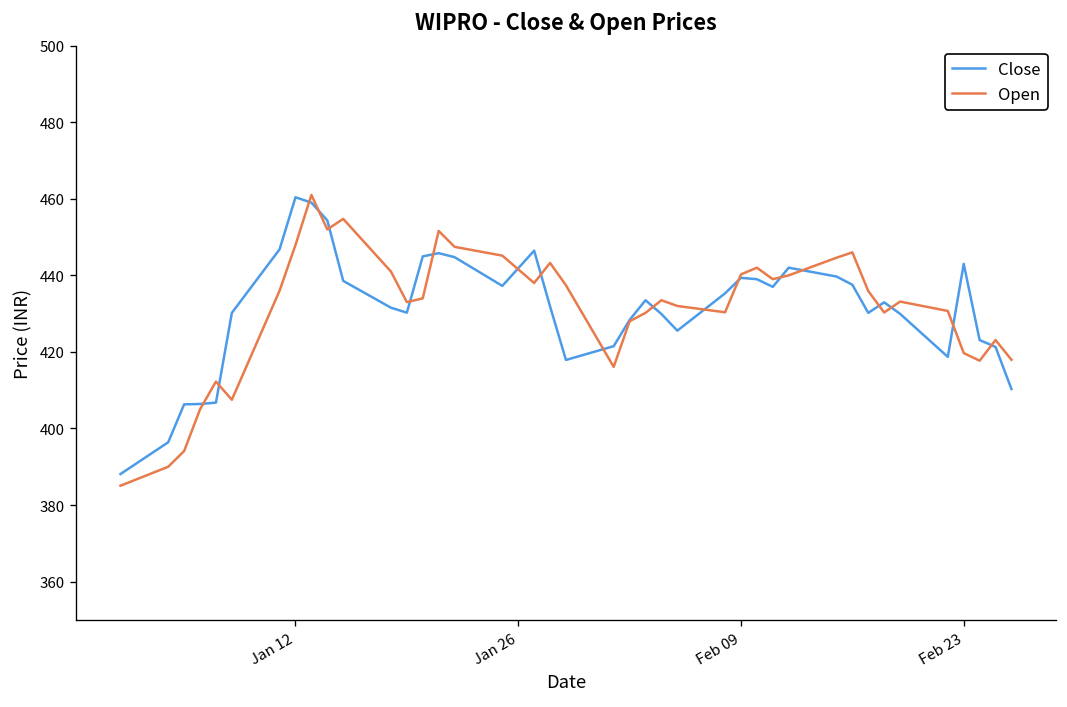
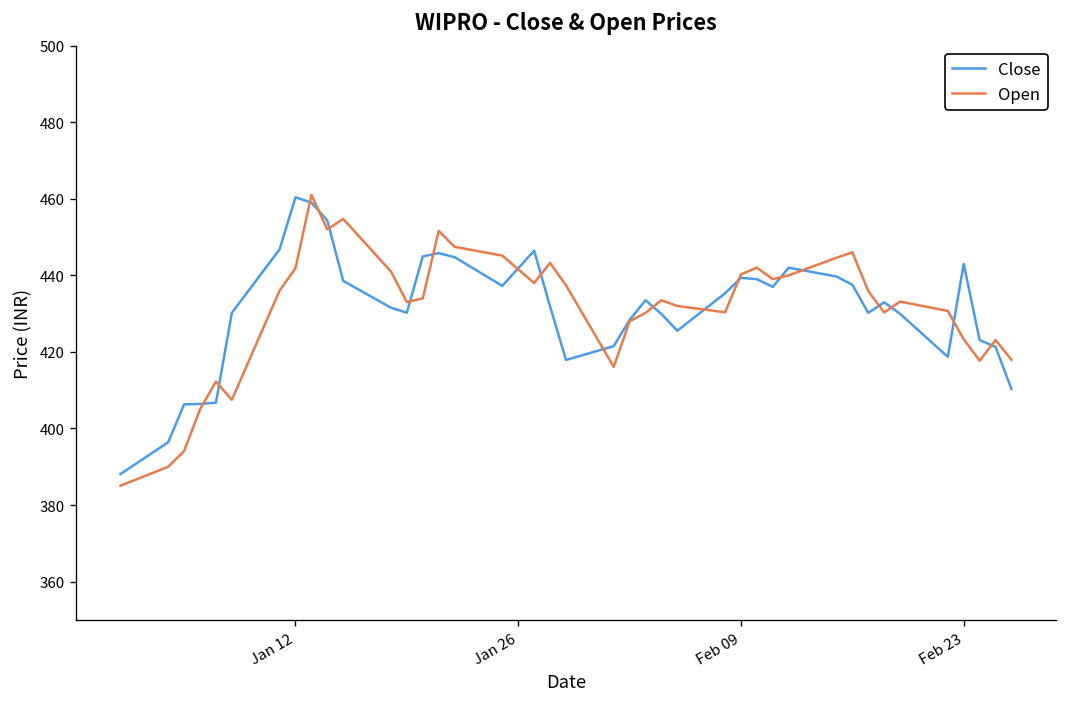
  {
    "Close": {
      "Jan 12": 460,
      "Feb 09": 439,
      "Feb 23": 443
    },
    "Open": {
-     "Jan 12": 448,
+     "Jan 12": 442,
      "Feb 09": 440,
-     "Feb 23": 420
+     "Feb 23": 423
    }
  }
